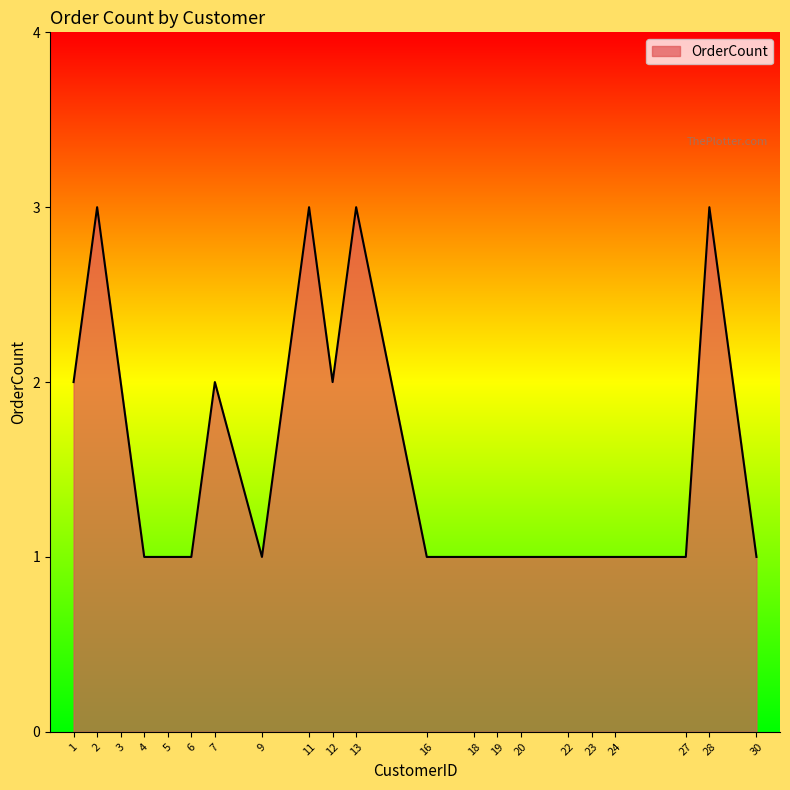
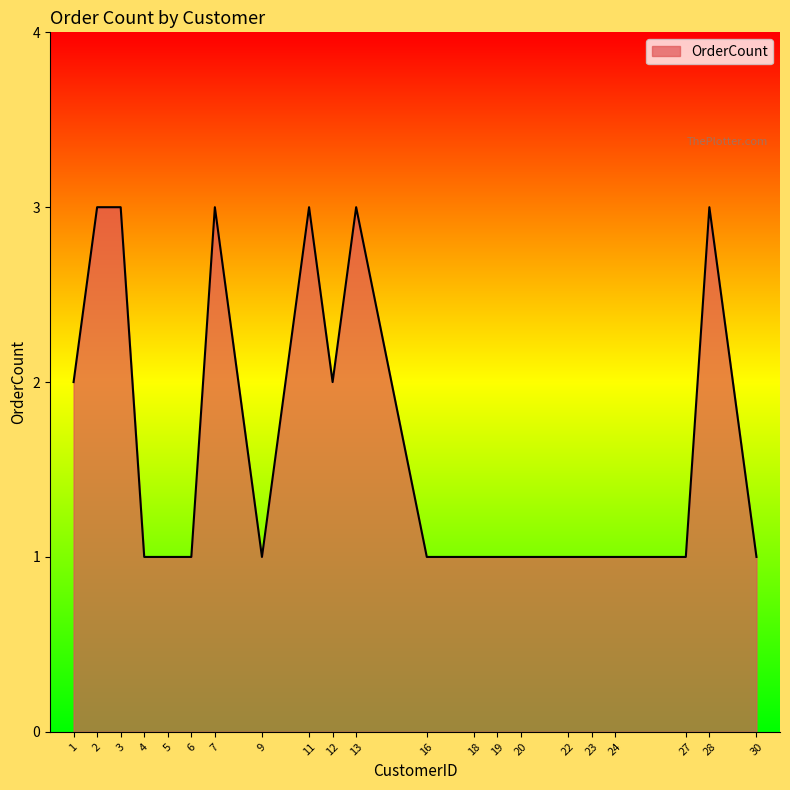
  {
    "1": 2,
    "2": 3,
-   "3": 2,
+   "3": 3,
    "4": 1,
    "5": 1,
    "6": 1,
-   "7": 2,
+   "7": 3,
    "9": 1,
    "11": 3,
    "12": 2,
    "13": 3,
    "16": 1,
    "18": 1,
    "19": 1,
    "20": 1,
    "22": 1,
    "23": 1,
    "24": 1,
    "27": 1,
    "28": 3,
    "30": 1
  }
